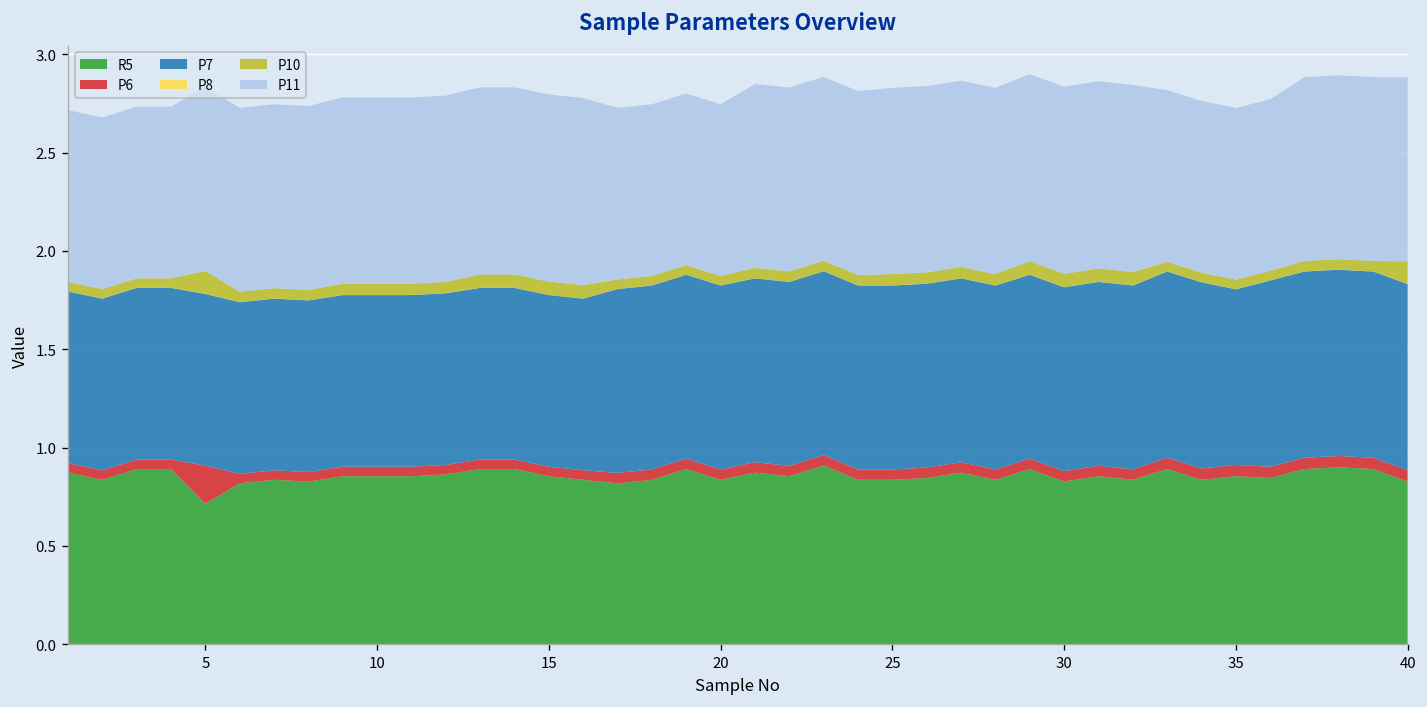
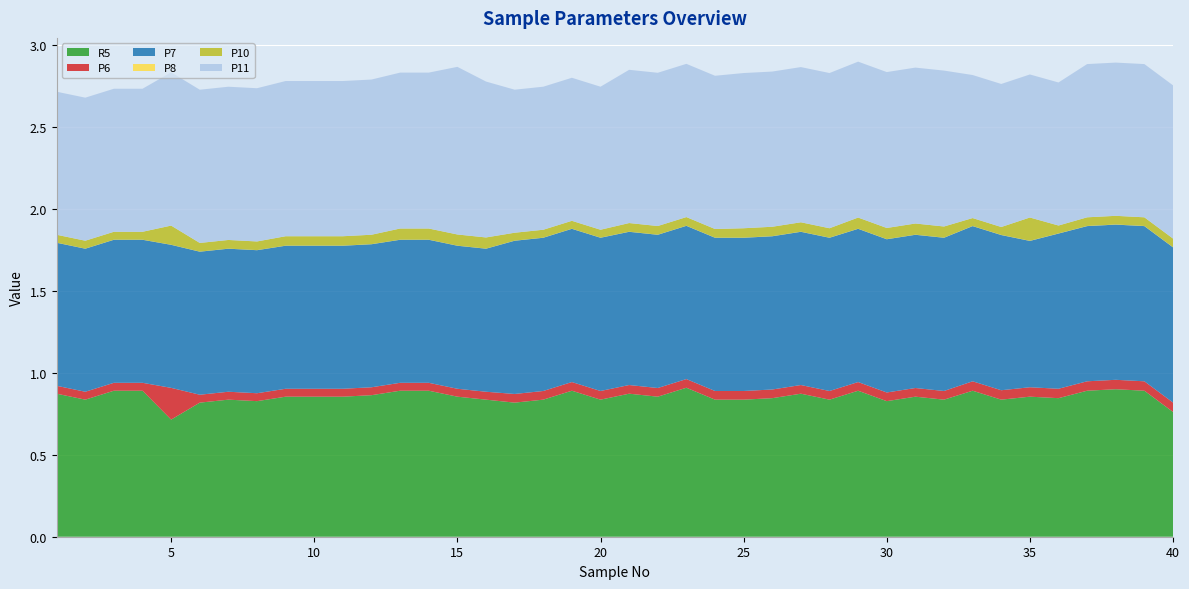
  {
    "R5": {
      "5": 0.71,
      "10": 0.85,
      "15": 0.85,
      "20": 0.84,
      "25": 0.84,
      "30": 0.83,
      "35": 0.85,
-     "40": 0.83
+     "40": 0.76
    },
    "P6": {
      "5": 0.19,
      "10": 0.05,
      "15": 0.05,
      "20": 0.05,
      "25": 0.05,
      "30": 0.05,
      "35": 0.06,
      "40": 0.06
    },
    "P8": {
      "5": 0.87,
      "10": 0.87,
      "15": 0.87,
      "20": 0.94,
      "25": 0.94,
      "30": 0.94,
      "35": 0.89,
      "40": 0.95
    },
    "P10": {
      "5": 0.12,
      "10": 0.06,
      "15": 0.07,
      "20": 0.05,
      "25": 0.06,
      "30": 0.07,
-     "35": 0.05,
-     "40": 0.11
+     "35": 0.14,
+     "40": 0.05
    },
    "P11": {
      "10": 0.95,
-     "15": 0.95,
+     "15": 1.02,
      "20": 0.87,
      "25": 0.95,
      "30": 0.95,
      "35": 0.87,
      "40": 0.93
    }
  }
